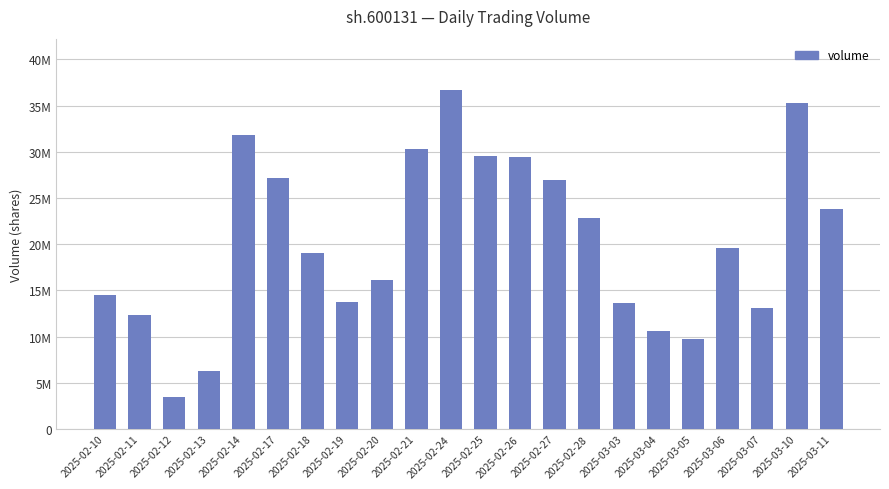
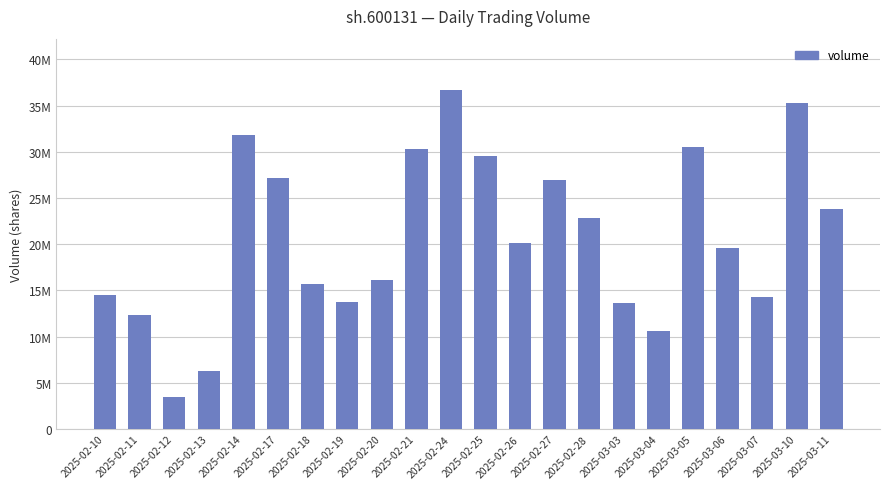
  {
    "2025-02-10": 15000000,
    "2025-02-11": 12000000,
    "2025-02-12": 3000000,
    "2025-02-13": 6000000,
    "2025-02-14": 32000000,
    "2025-02-17": 27000000,
-   "2025-02-18": 19000000,
+   "2025-02-18": 16000000,
    "2025-02-19": 14000000,
    "2025-02-20": 16000000,
    "2025-02-21": 30000000,
    "2025-02-24": 37000000,
    "2025-02-25": 30000000,
-   "2025-02-26": 29000000,
+   "2025-02-26": 20000000,
    "2025-02-27": 27000000,
    "2025-02-28": 23000000,
    "2025-03-03": 14000000,
    "2025-03-04": 11000000,
-   "2025-03-05": 10000000,
+   "2025-03-05": 31000000,
    "2025-03-06": 20000000,
-   "2025-03-07": 13000000,
+   "2025-03-07": 14000000,
    "2025-03-10": 35000000,
    "2025-03-11": 24000000
  }
